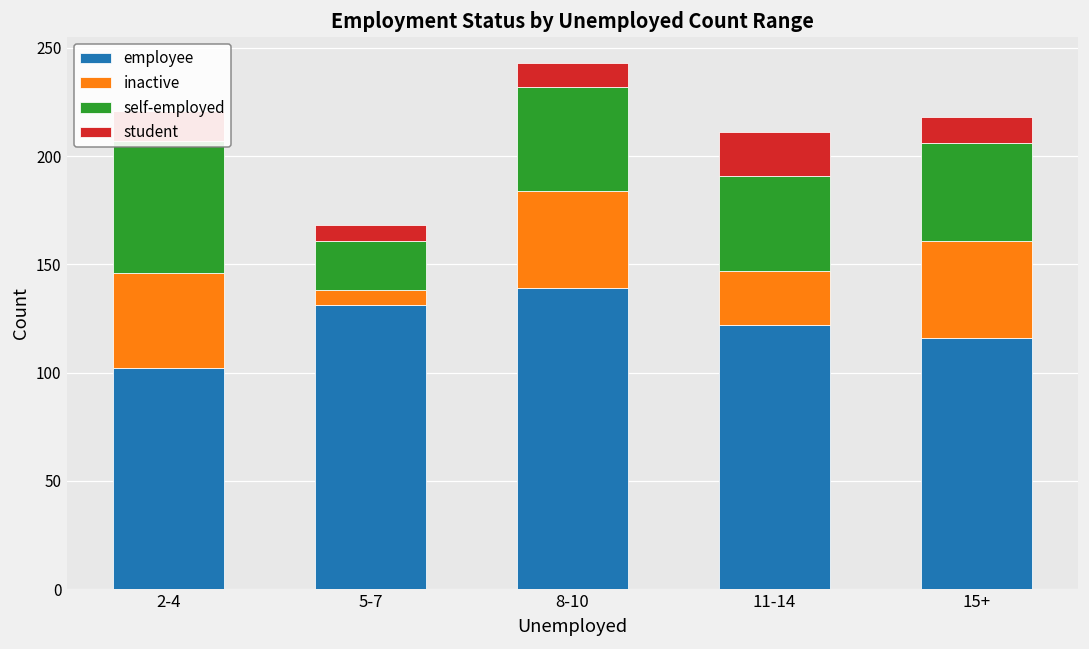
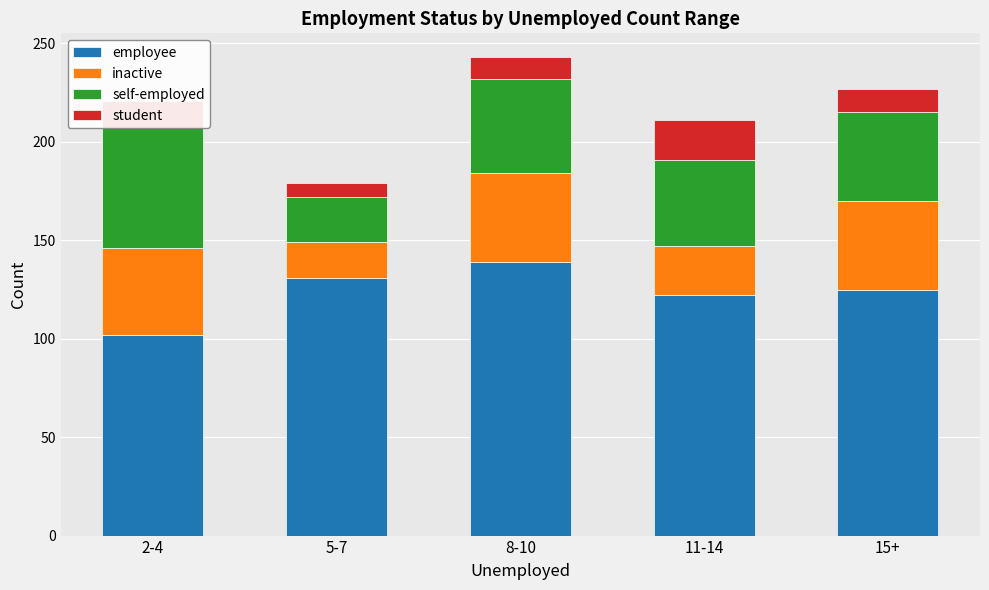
  {
    "employee": {
      "2-4": 102,
      "5-7": 131,
      "8-10": 139,
      "11-14": 122,
-     "15+": 116
+     "15+": 125
    },
    "inactive": {
      "2-4": 44,
-     "5-7": 7,
+     "5-7": 18,
      "8-10": 45,
      "11-14": 25,
      "15+": 45
    },
    "self-employed": {
      "5-7": 23,
      "8-10": 48,
      "11-14": 44,
      "15+": 45
    },
    "student": {
      "5-7": 7,
      "8-10": 11,
      "11-14": 20,
      "15+": 12
    }
  }
